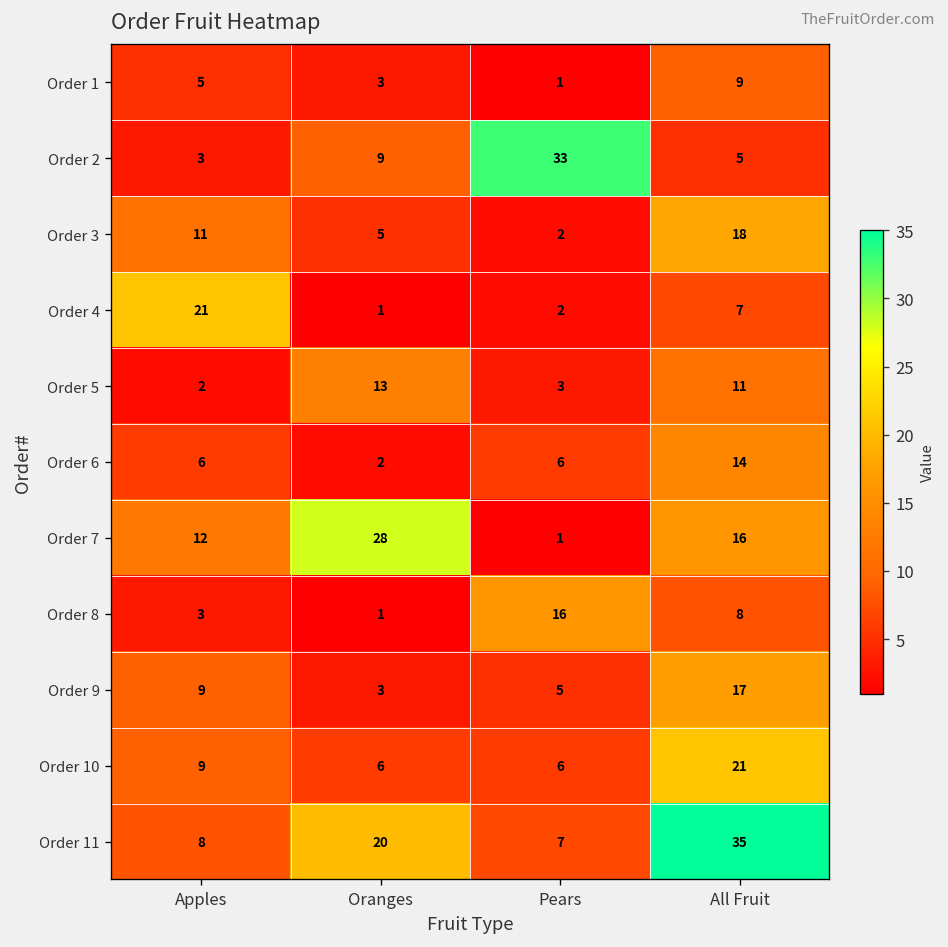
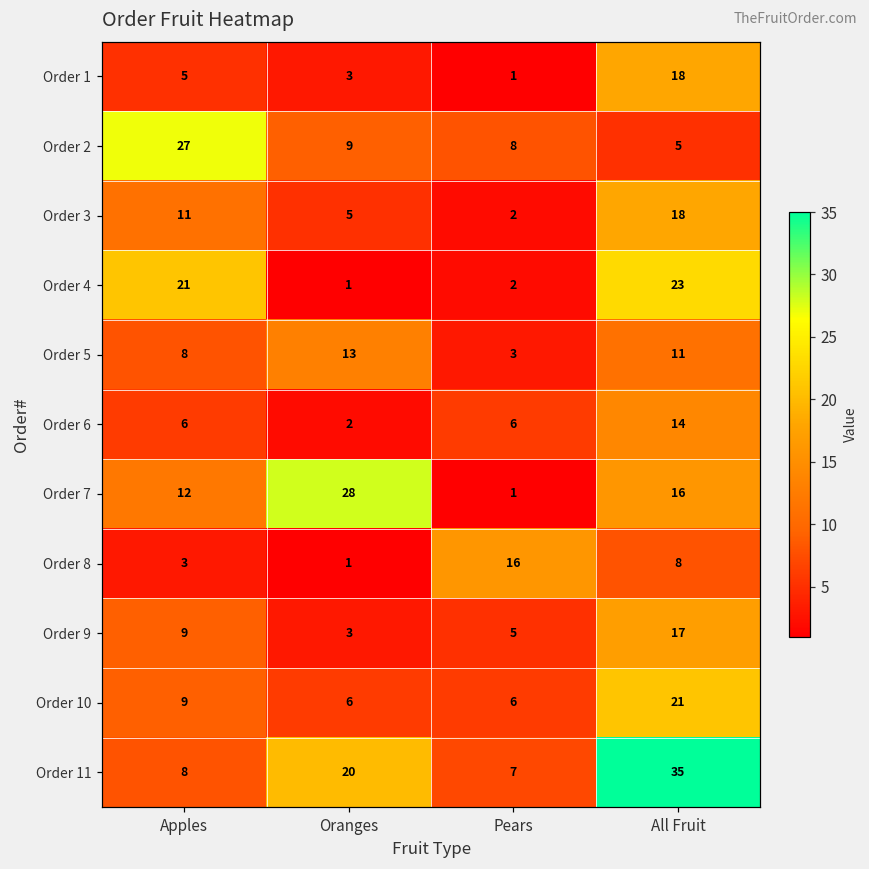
  {
    "Order 1": {
      "Apples": 5,
      "Oranges": 3,
      "Pears": 1,
-     "All Fruit": 9
+     "All Fruit": 18
    },
    "Order 2": {
-     "Apples": 3,
+     "Apples": 27,
      "Oranges": 9,
-     "Pears": 33,
+     "Pears": 8,
      "All Fruit": 5
    },
    "Order 3": {
      "Apples": 11,
      "Oranges": 5,
      "Pears": 2,
      "All Fruit": 18
    },
    "Order 4": {
      "Apples": 21,
      "Oranges": 1,
      "Pears": 2,
-     "All Fruit": 7
+     "All Fruit": 23
    },
    "Order 5": {
-     "Apples": 2,
+     "Apples": 8,
      "Oranges": 13,
      "Pears": 3,
      "All Fruit": 11
    },
    "Order 6": {
      "Apples": 6,
      "Oranges": 2,
      "Pears": 6,
      "All Fruit": 14
    },
    "Order 7": {
      "Apples": 12,
      "Oranges": 28,
      "Pears": 1,
      "All Fruit": 16
    },
    "Order 8": {
      "Apples": 3,
      "Oranges": 1,
      "Pears": 16,
      "All Fruit": 8
    },
    "Order 9": {
      "Apples": 9,
      "Oranges": 3,
      "Pears": 5,
      "All Fruit": 17
    },
    "Order 10": {
      "Apples": 9,
      "Oranges": 6,
      "Pears": 6,
      "All Fruit": 21
    },
    "Order 11": {
      "Apples": 8,
      "Oranges": 20,
      "Pears": 7,
      "All Fruit": 35
    }
  }
